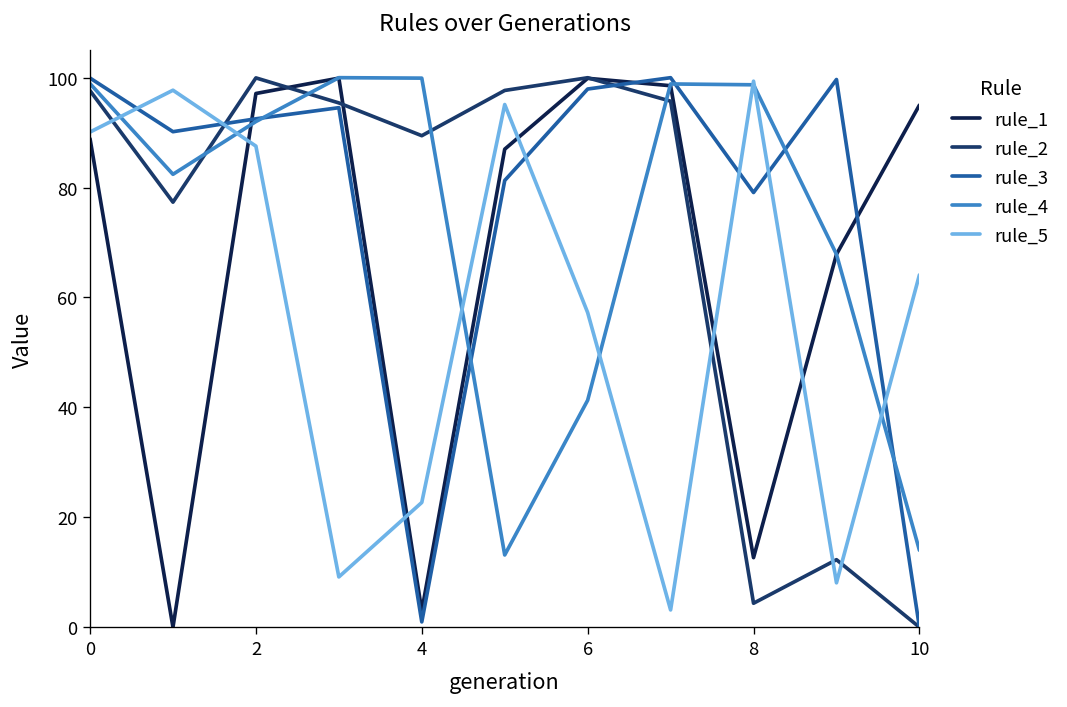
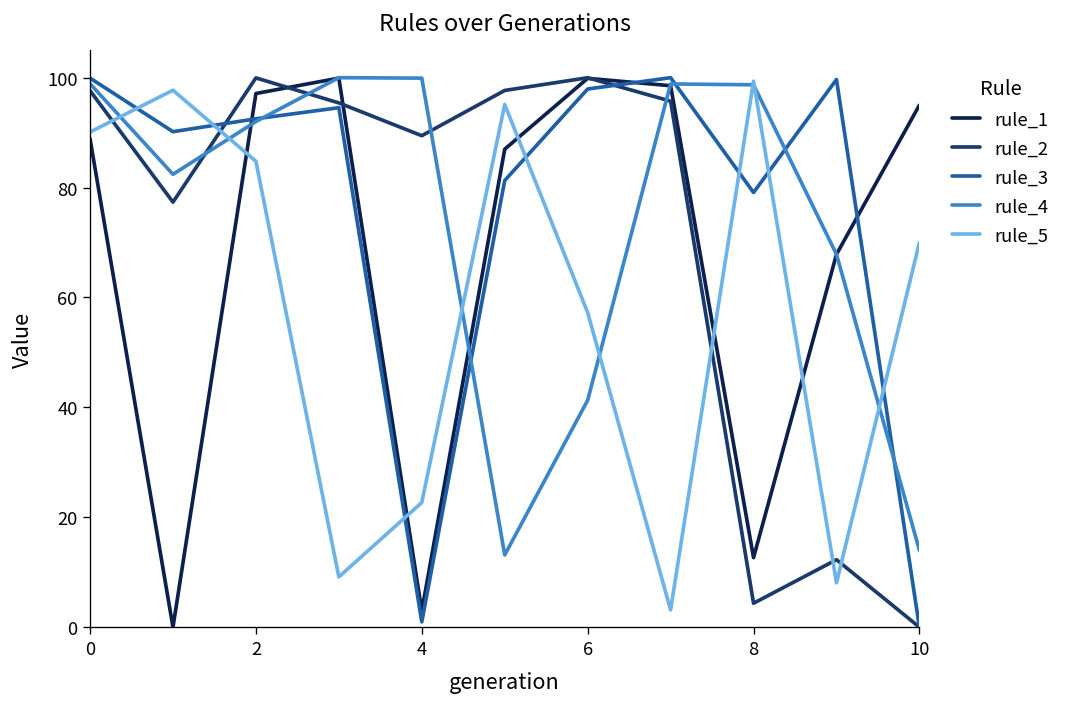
  {
    "rule_5": {
      "0": 90,
-     "2": 88,
+     "2": 85,
      "4": 23,
      "6": 57,
      "8": 99,
-     "10": 64
+     "10": 70
    }
  }
